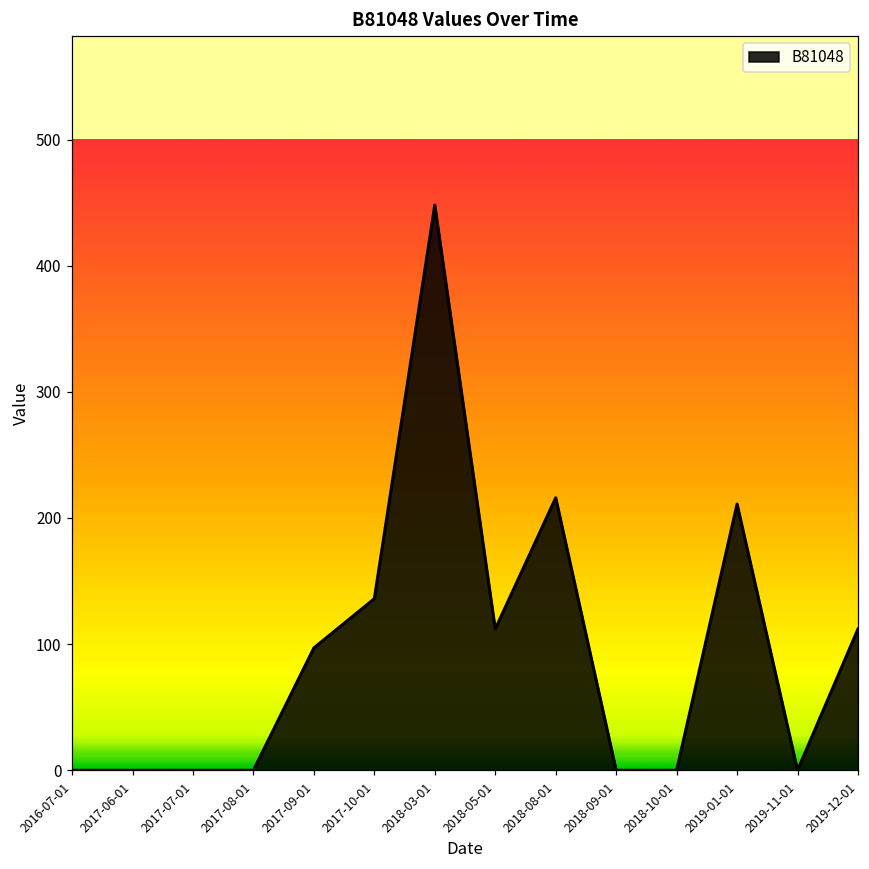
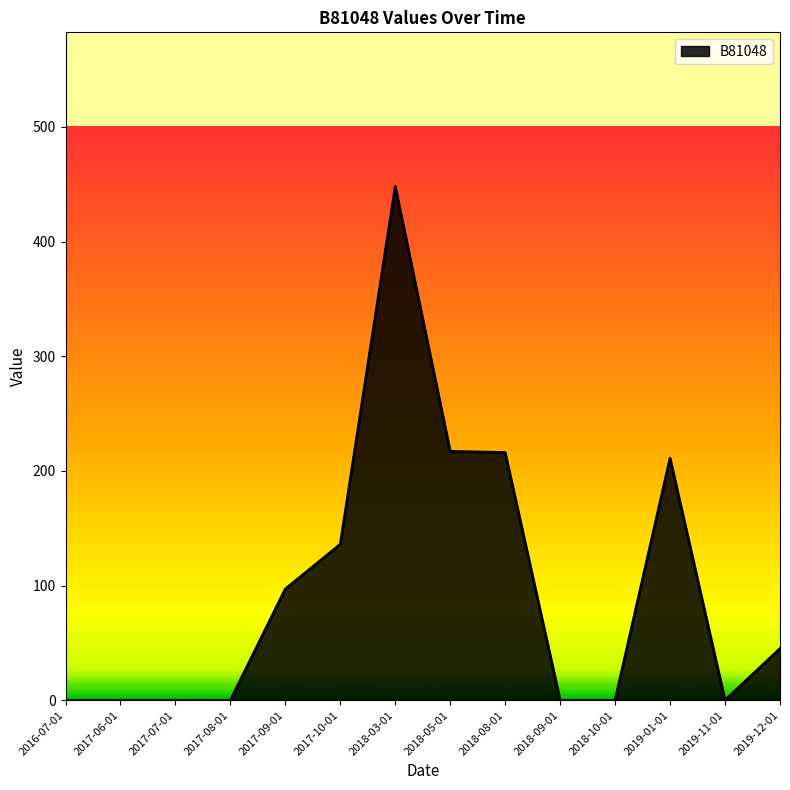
  {
    "2016-07-01": 0,
    "2017-06-01": 0,
    "2017-07-01": 0,
    "2017-08-01": 0,
    "2017-09-01": 97,
    "2017-10-01": 136,
    "2018-03-01": 448,
-   "2018-05-01": 112,
+   "2018-05-01": 217,
    "2018-08-01": 216,
    "2018-09-01": 0,
    "2018-10-01": 0,
    "2019-01-01": 211,
    "2019-11-01": 0,
-   "2019-12-01": 112
+   "2019-12-01": 45
  }
